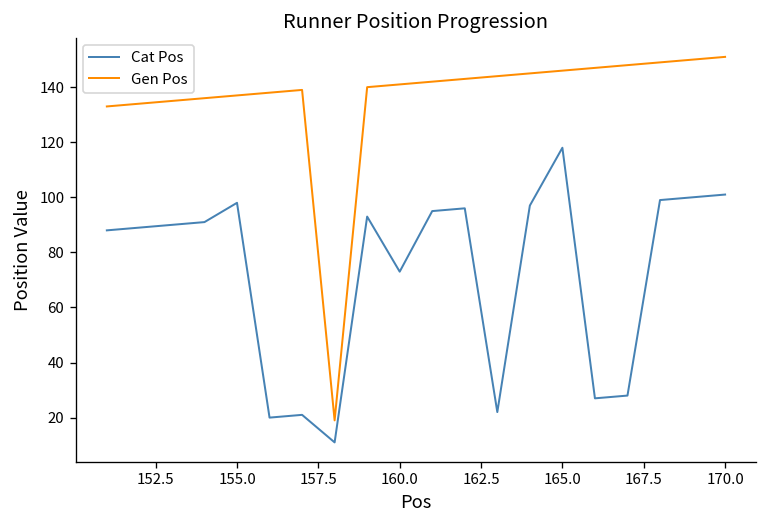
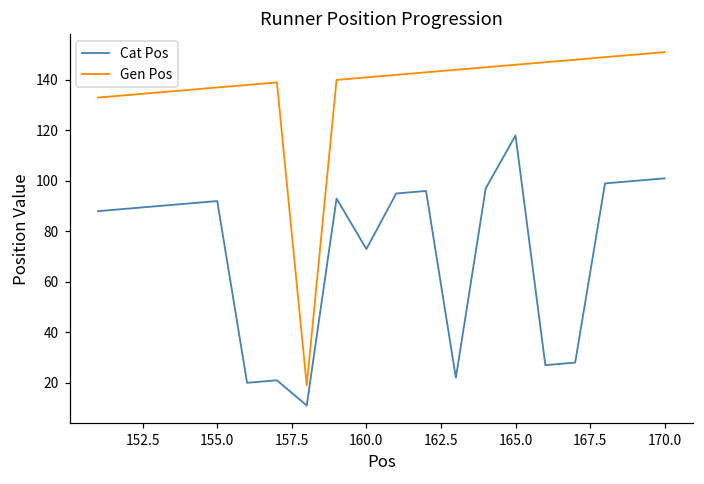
  {
    "Cat Pos": {
-     "155.0": 98,
+     "155.0": 92,
      "160.0": 73,
      "165.0": 118,
      "170.0": 101
    },
    "Gen Pos": {
      "155.0": 137,
      "160.0": 141,
      "165.0": 146,
      "170.0": 151
    }
  }
